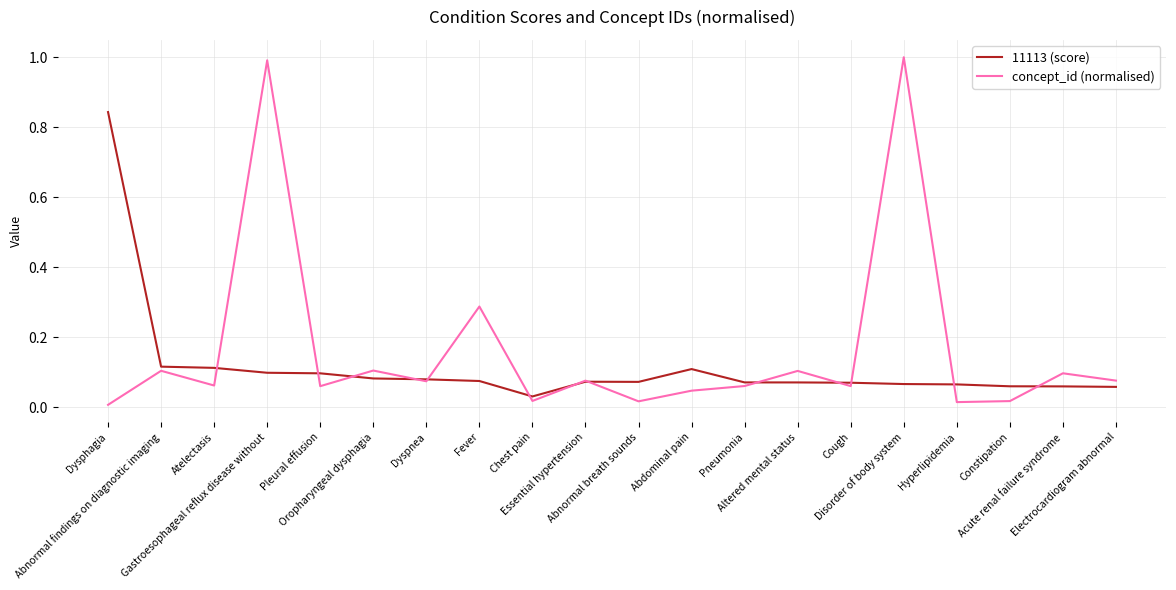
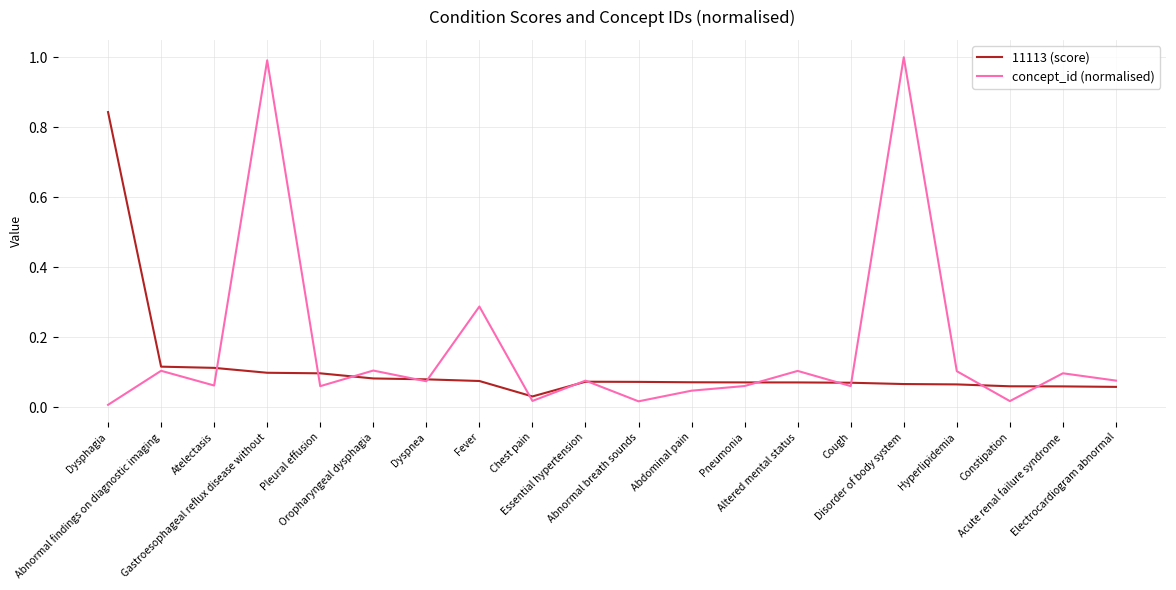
  {
    "11113 (score)": {
      "Dysphagia": 0.84,
      "Abnormal findings on diagnostic imaging": 0.12,
      "Atelectasis": 0.11,
      "Gastroesophageal reflux disease without": 0.10,
      "Pleural effusion": 0.10,
      "Oropharyngeal dysphagia": 0.08,
      "Fever": 0.08,
      "Chest pain": 0.03,
      "Abnormal breath sounds": 0.07,
-     "Abdominal pain": 0.11,
+     "Abdominal pain": 0.07,
      "Pneumonia": 0.07,
      "Altered mental status": 0.07,
      "Cough": 0.07,
      "Disorder of body system": 0.07,
      "Hyperlipidemia": 0.07,
      "Constipation": 0.06,
      "Acute renal failure syndrome": 0.06,
      "Electrocardiogram abnormal": 0.06
    },
    "concept_id (normalised)": {
      "Dysphagia": 0.01,
      "Abnormal findings on diagnostic imaging": 0.10,
      "Atelectasis": 0.06,
      "Gastroesophageal reflux disease without": 0.99,
      "Pleural effusion": 0.06,
      "Oropharyngeal dysphagia": 0.11,
      "Fever": 0.29,
      "Chest pain": 0.02,
      "Abnormal breath sounds": 0.02,
      "Abdominal pain": 0.05,
      "Pneumonia": 0.06,
      "Altered mental status": 0.10,
      "Cough": 0.06,
      "Disorder of body system": 1.00,
-     "Hyperlipidemia": 0.02,
+     "Hyperlipidemia": 0.10,
      "Constipation": 0.02,
      "Acute renal failure syndrome": 0.10,
      "Electrocardiogram abnormal": 0.08
    }
  }
